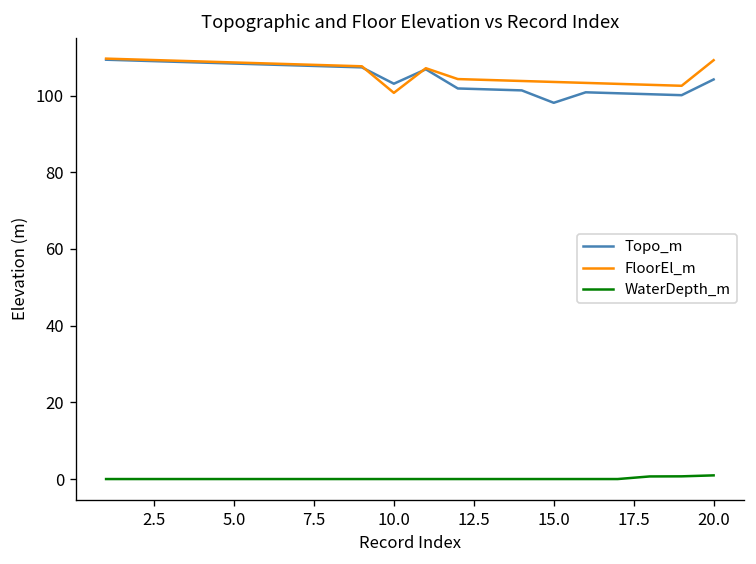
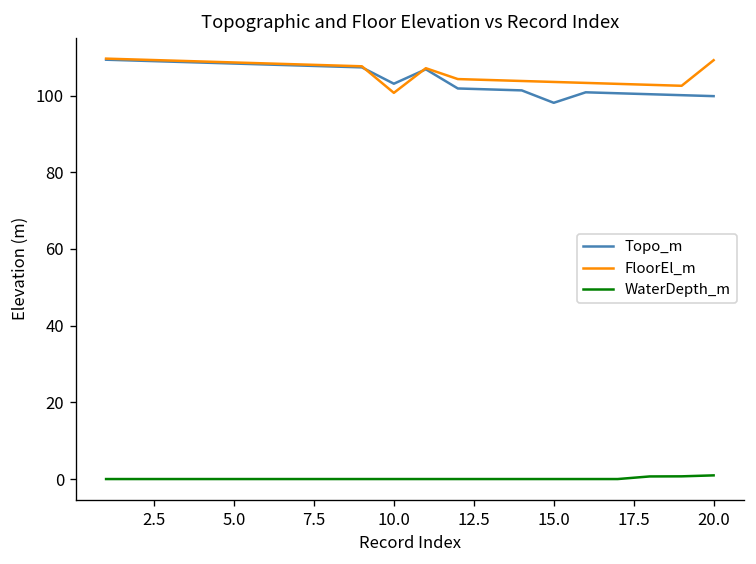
  {
    "Topo_m": {
      "10.0": 103,
      "15.0": 98,
-     "20.0": 104
+     "20.0": 100
    },
    "FloorEl_m": {
      "10.0": 101,
      "15.0": 104,
      "20.0": 109
    },
    "WaterDepth_m": {
      "5.0": 0,
      "10.0": 0,
      "15.0": 0,
      "20.0": 1
    }
  }
